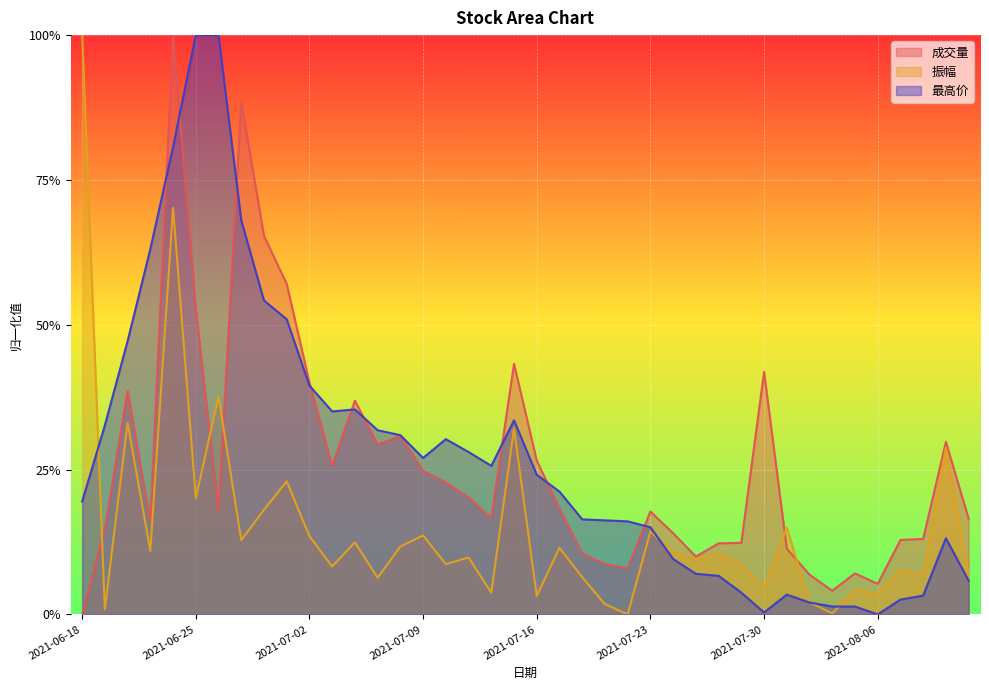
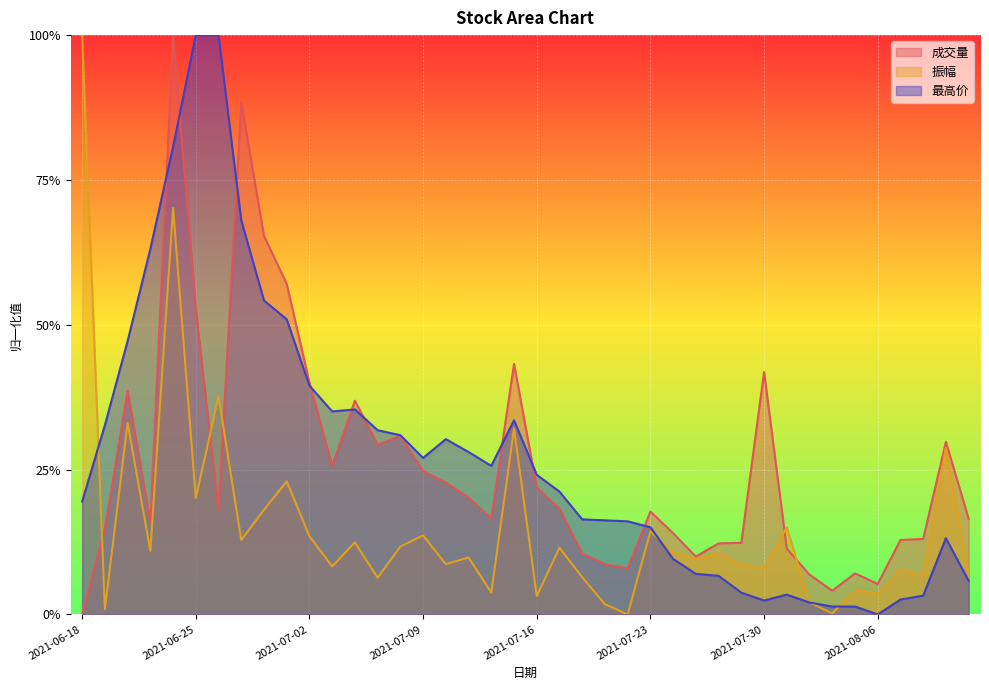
  {
    "成交量": {
      "2021-06-18": "0%",
      "2021-06-25": "53%",
      "2021-07-02": "40%",
      "2021-07-09": "25%",
-     "2021-07-16": "27%",
+     "2021-07-16": "22%",
      "2021-07-23": "18%",
      "2021-07-30": "42%",
      "2021-08-06": "5%"
    },
    "振幅": {
      "2021-06-18": "100%",
      "2021-06-25": "20%",
      "2021-07-02": "14%",
      "2021-07-09": "14%",
      "2021-07-16": "3%",
      "2021-07-23": "14%",
-     "2021-07-30": "5%",
+     "2021-07-30": "8%",
      "2021-08-06": "4%"
    },
    "最高价": {
      "2021-06-18": "19%",
      "2021-06-25": "100%",
      "2021-07-02": "39%",
      "2021-07-09": "27%",
      "2021-07-16": "24%",
      "2021-07-23": "15%",
-     "2021-07-30": "0%",
+     "2021-07-30": "2%",
      "2021-08-06": "0%"
    }
  }
